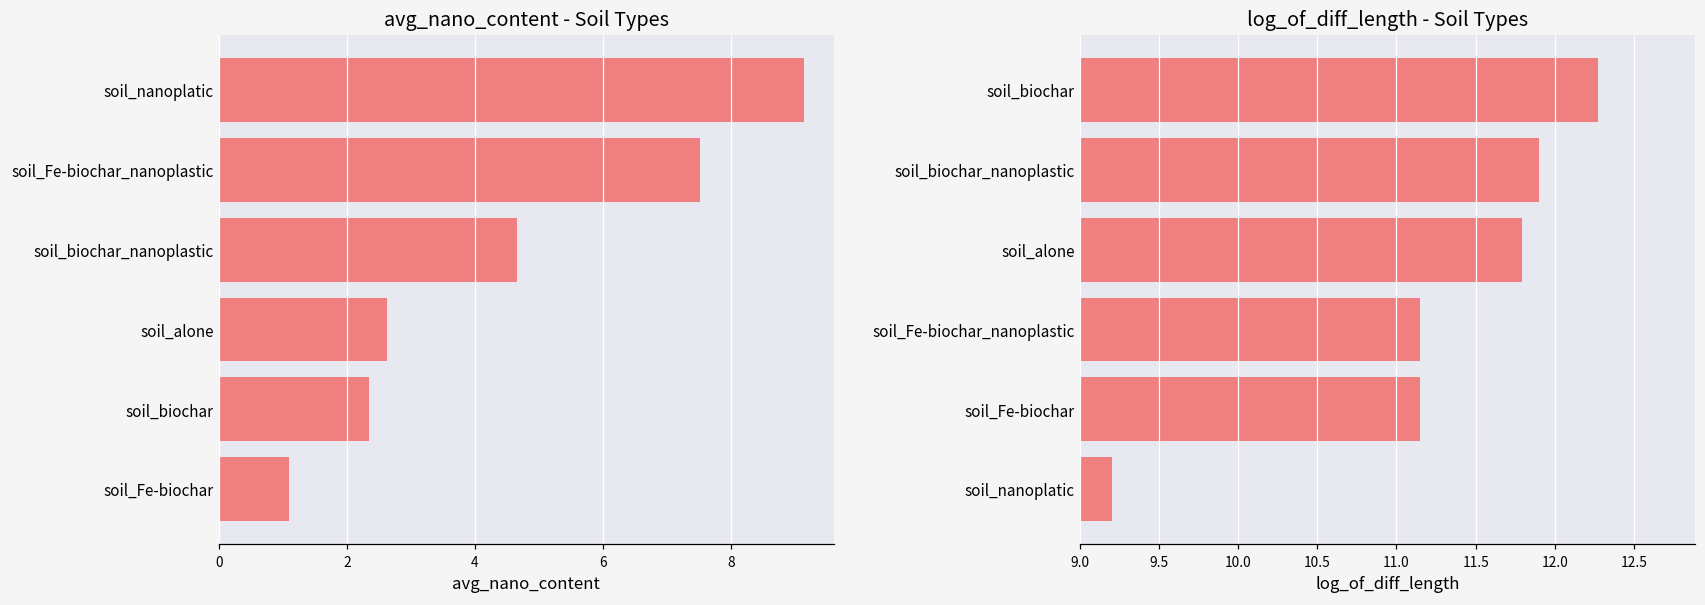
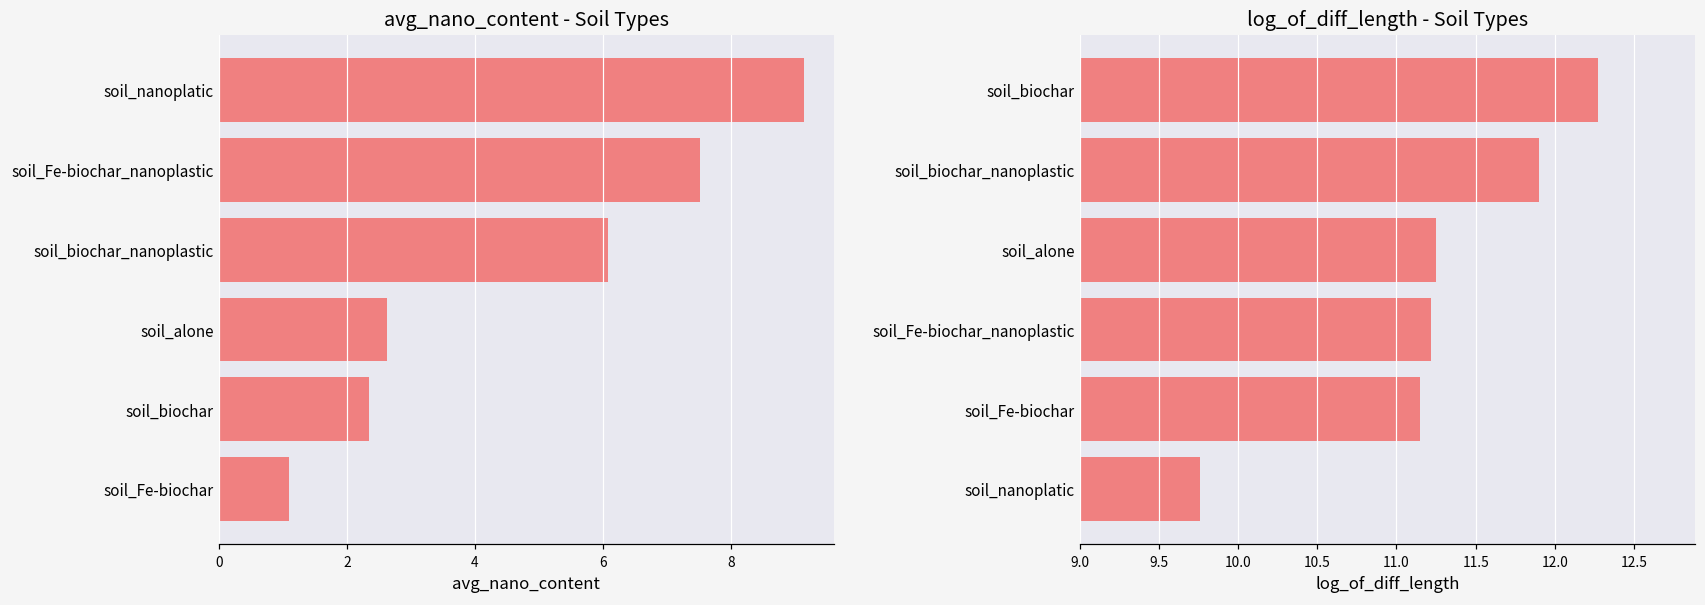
  {
    "avg_nano_content - Soil Types": {
      "soil_nanoplatic": 9.2,
      "soil_Fe-biochar_nanoplastic": 7.5,
-     "soil_biochar_nanoplastic": 4.7,
+     "soil_biochar_nanoplastic": 6.1,
      "soil_alone": 2.6,
      "soil_biochar": 2.3,
      "soil_Fe-biochar": 1.1
    },
    "log_of_diff_length - Soil Types": {
      "soil_biochar": 12.27,
      "soil_biochar_nanoplastic": 11.90,
-     "soil_alone": 11.79,
-     "soil_Fe-biochar_nanoplastic": 11.15,
+     "soil_alone": 11.25,
+     "soil_Fe-biochar_nanoplastic": 11.22,
      "soil_Fe-biochar": 11.15,
-     "soil_nanoplatic": 9.20
+     "soil_nanoplatic": 9.76
    }
  }
